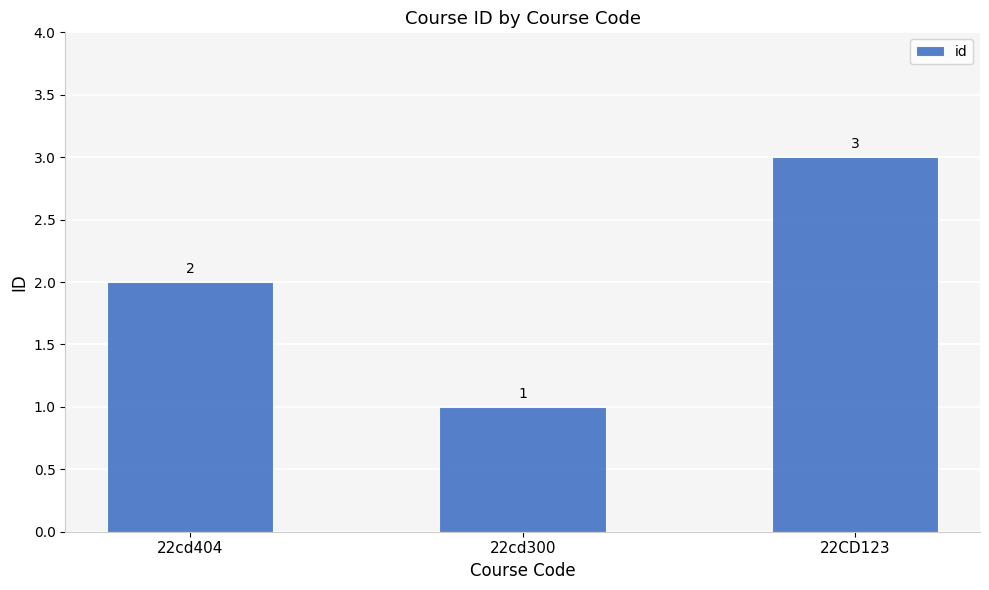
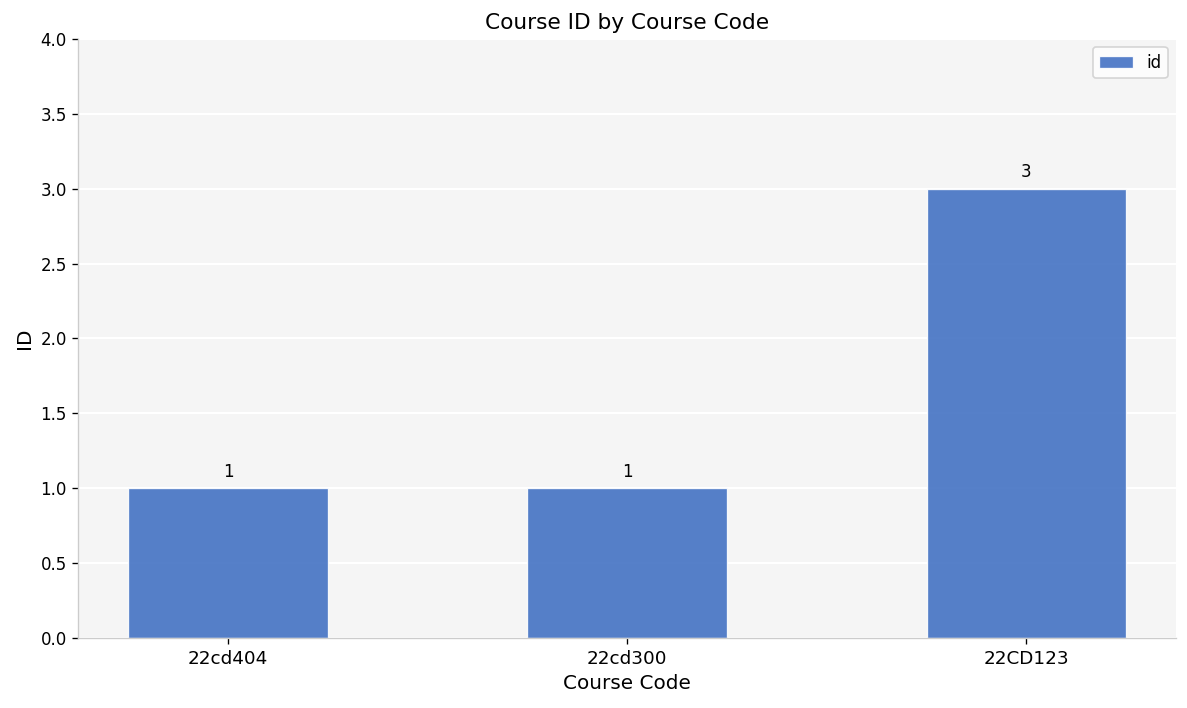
  {
-   "22cd404": 2,
+   "22cd404": 1,
    "22cd300": 1,
    "22CD123": 3
  }
